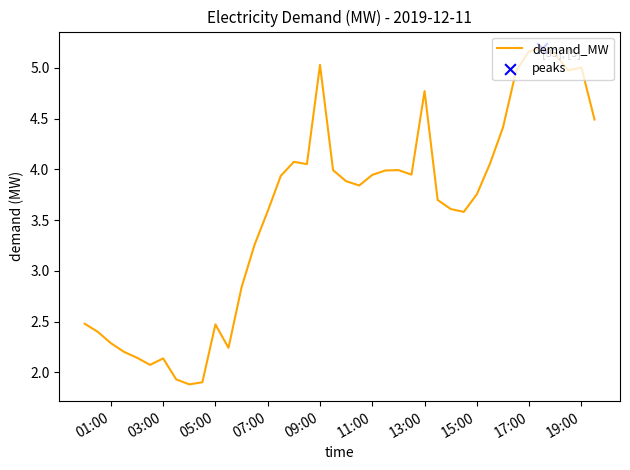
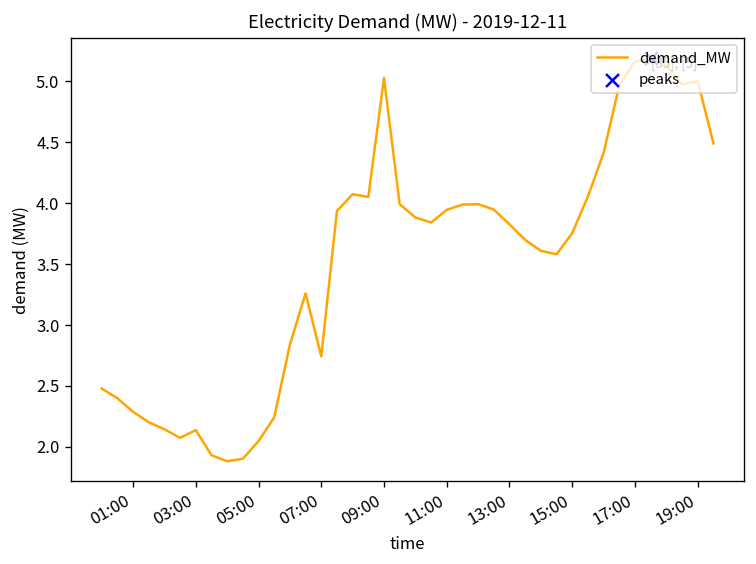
  {
    "demand_MW": {
      "01:00": 2.29,
      "03:00": 2.14,
-     "05:00": 2.47,
-     "07:00": 3.59,
+     "05:00": 2.05,
+     "07:00": 2.74,
      "09:00": 5.03,
      "11:00": 3.95,
-     "13:00": 4.77,
+     "13:00": 3.83,
      "15:00": 3.75
    }
  }
